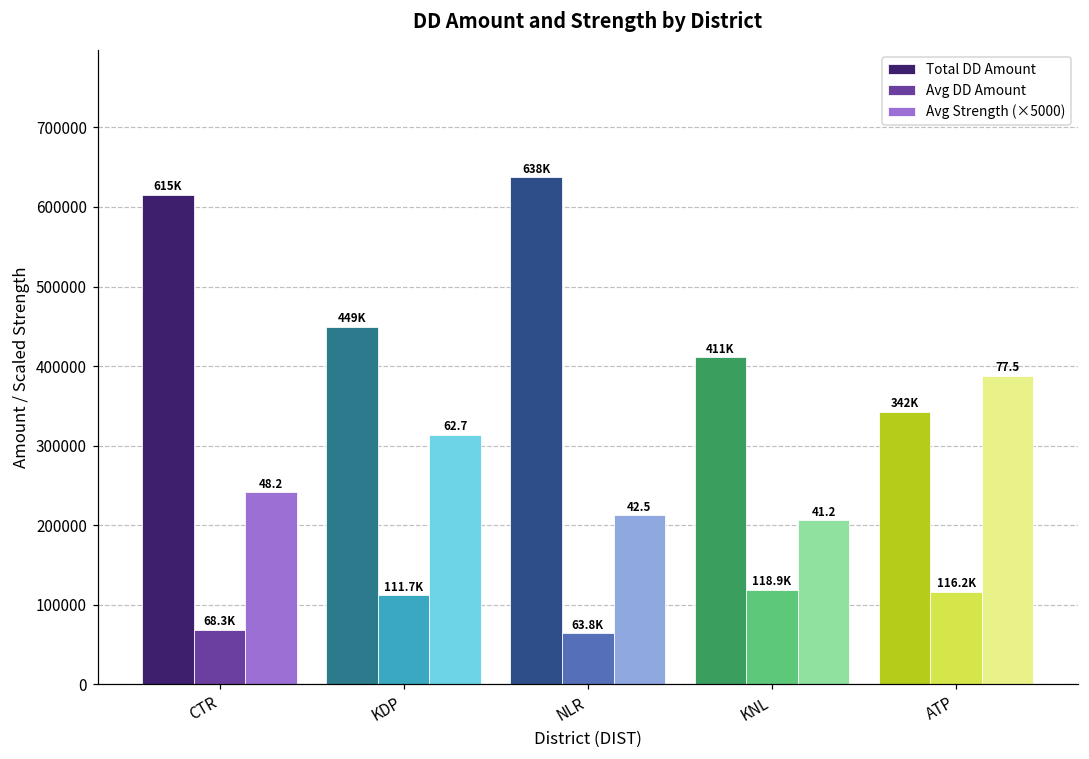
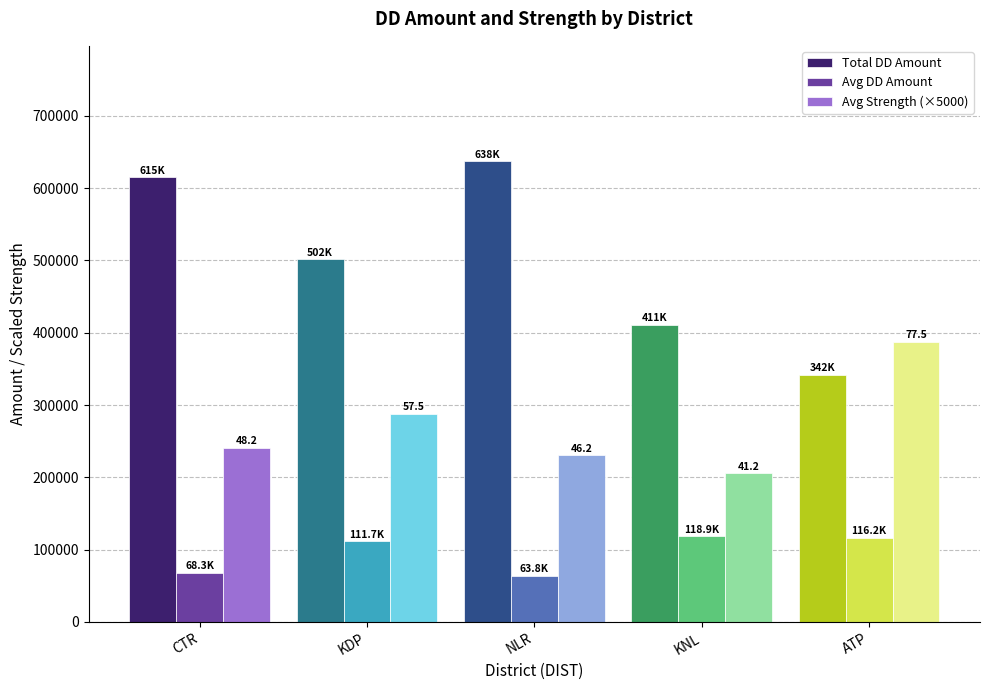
  {
    "Total DD Amount": {
      "CTR": "615K",
-     "KDP": "449K",
+     "KDP": "502K",
      "NLR": "638K",
      "KNL": "411K",
      "ATP": "342K"
    },
    "Avg DD Amount": {
      "CTR": "68.3K",
      "KDP": "111.7K",
      "NLR": "63.8K",
      "KNL": "118.9K",
      "ATP": "116.2K"
    },
    "Avg Strength (×5000)": {
-     "KDP": "62.7",
-     "NLR": "42.5"
+     "KDP": "57.5",
+     "NLR": "46.2"
    }
  }
